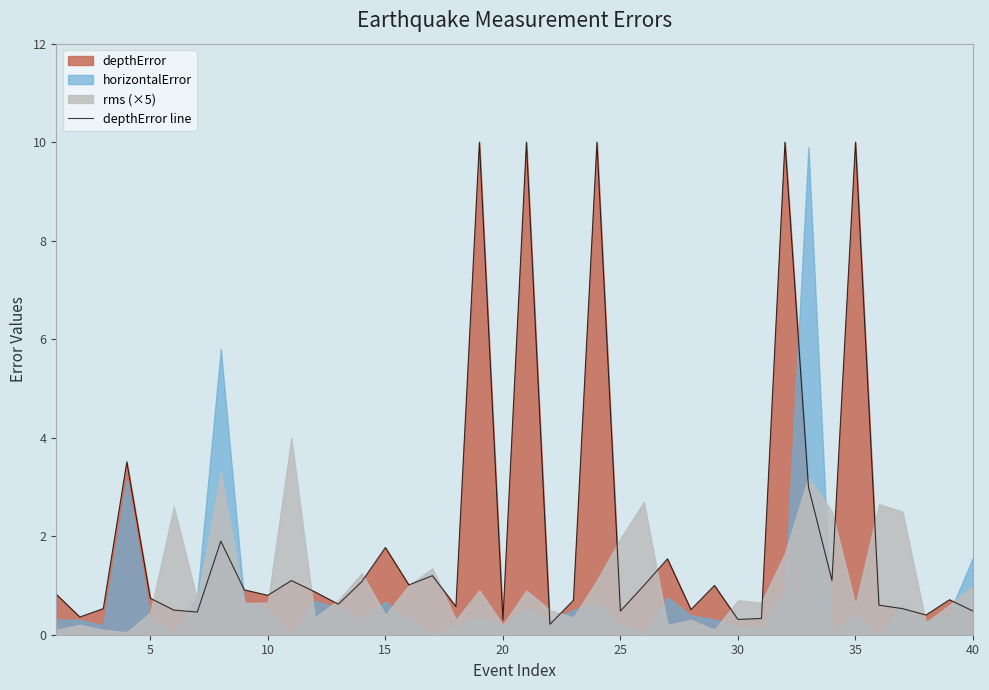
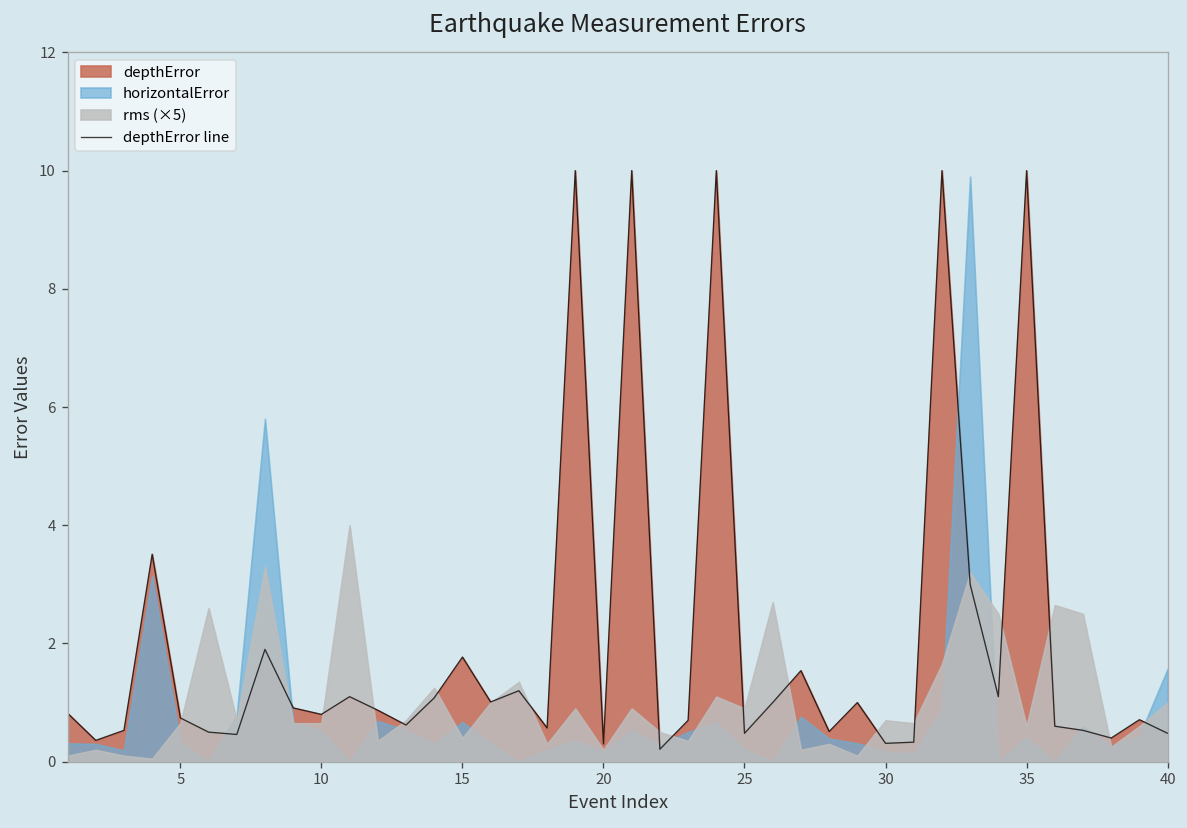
  {
    "depthError": {
      "5": 0.7,
      "10": 0.8,
      "15": 1.8,
      "20": 0.3,
      "25": 0.5,
      "30": 0.3,
      "35": 10.0,
      "40": 0.5
    },
    "horizontalError": {
      "5": 0.3,
      "10": 0.5,
      "15": 0.7,
      "25": 0.2,
      "30": 0.2,
      "35": 0.4,
      "40": 1.6
    },
    "rms (×5)": {
-     "5": 0.4,
+     "5": 0.7,
      "10": 0.7,
      "15": 0.4,
-     "25": 2.0,
+     "25": 0.9,
      "30": 0.7,
      "35": 0.6,
      "40": 1.0
    }
  }
